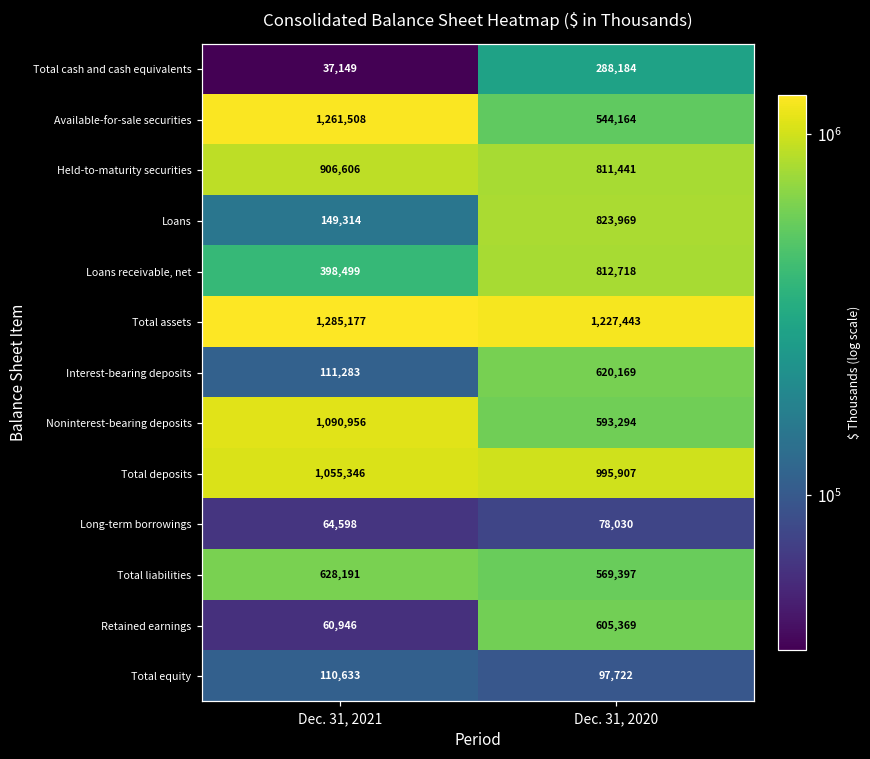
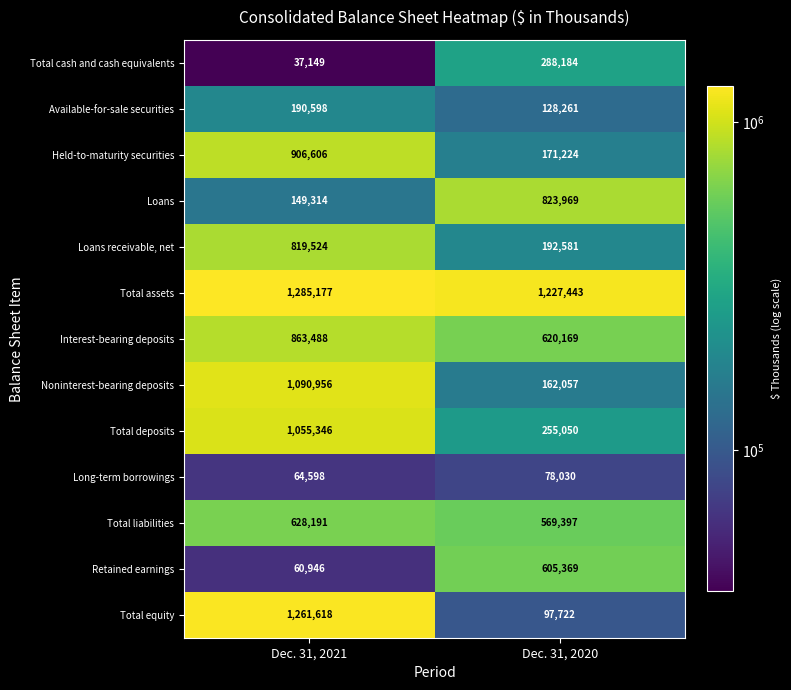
  {
    "Total cash and cash equivalents": {
      "Dec. 31, 2021": "37,149",
      "Dec. 31, 2020": "288,184"
    },
    "Available-for-sale securities": {
-     "Dec. 31, 2021": "1,261,508",
-     "Dec. 31, 2020": "544,164"
+     "Dec. 31, 2021": "190,598",
+     "Dec. 31, 2020": "128,261"
    },
    "Held-to-maturity securities": {
      "Dec. 31, 2021": "906,606",
-     "Dec. 31, 2020": "811,441"
+     "Dec. 31, 2020": "171,224"
    },
    "Loans": {
      "Dec. 31, 2021": "149,314",
      "Dec. 31, 2020": "823,969"
    },
    "Loans receivable, net": {
-     "Dec. 31, 2021": "398,499",
-     "Dec. 31, 2020": "812,718"
+     "Dec. 31, 2021": "819,524",
+     "Dec. 31, 2020": "192,581"
    },
    "Total assets": {
      "Dec. 31, 2021": "1,285,177",
      "Dec. 31, 2020": "1,227,443"
    },
    "Interest-bearing deposits": {
-     "Dec. 31, 2021": "111,283",
+     "Dec. 31, 2021": "863,488",
      "Dec. 31, 2020": "620,169"
    },
    "Noninterest-bearing deposits": {
      "Dec. 31, 2021": "1,090,956",
-     "Dec. 31, 2020": "593,294"
+     "Dec. 31, 2020": "162,057"
    },
    "Total deposits": {
      "Dec. 31, 2021": "1,055,346",
-     "Dec. 31, 2020": "995,907"
+     "Dec. 31, 2020": "255,050"
    },
    "Long-term borrowings": {
      "Dec. 31, 2021": "64,598",
      "Dec. 31, 2020": "78,030"
    },
    "Total liabilities": {
      "Dec. 31, 2021": "628,191",
      "Dec. 31, 2020": "569,397"
    },
    "Retained earnings": {
      "Dec. 31, 2021": "60,946",
      "Dec. 31, 2020": "605,369"
    },
    "Total equity": {
-     "Dec. 31, 2021": "110,633",
+     "Dec. 31, 2021": "1,261,618",
      "Dec. 31, 2020": "97,722"
    }
  }
